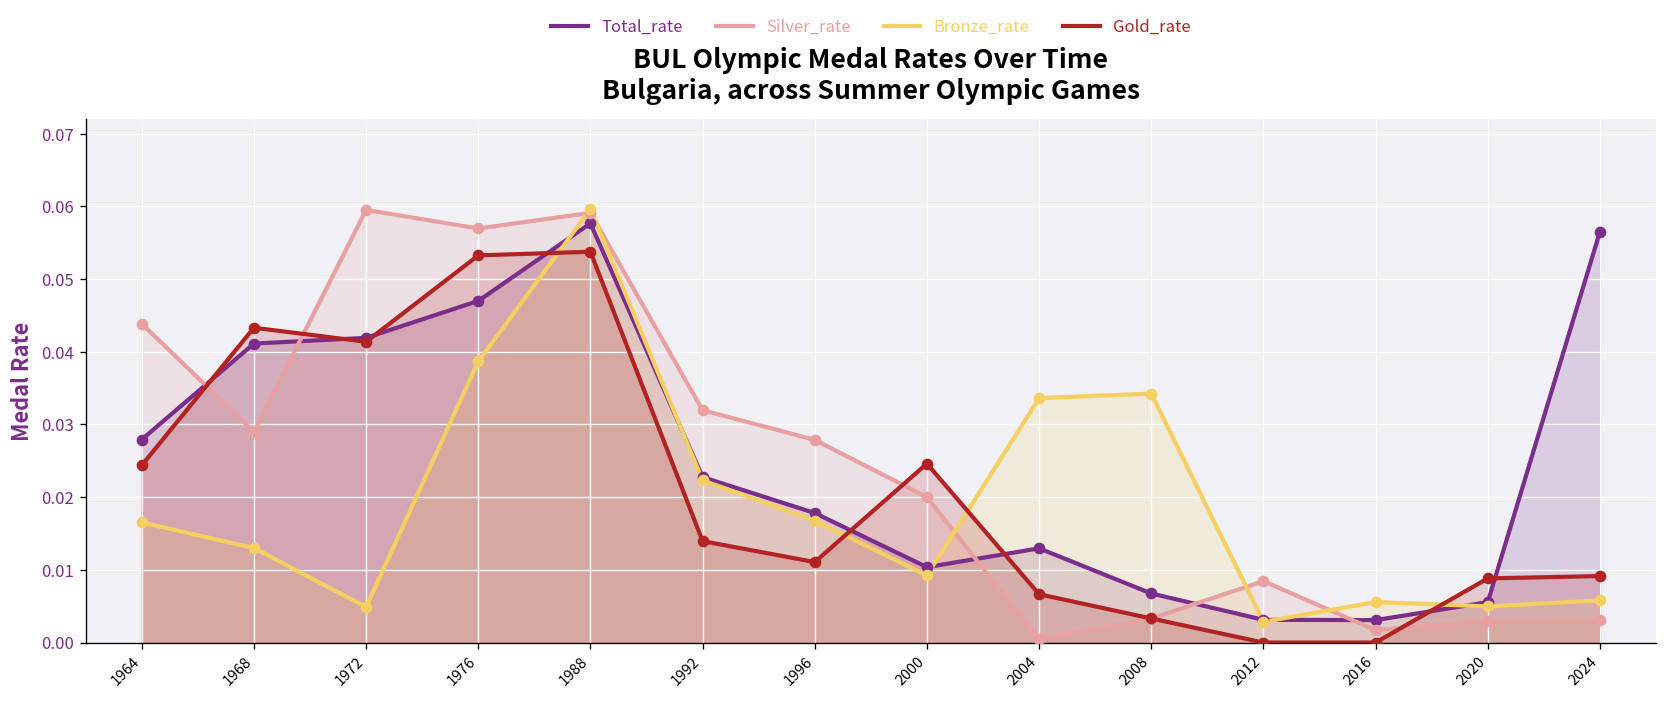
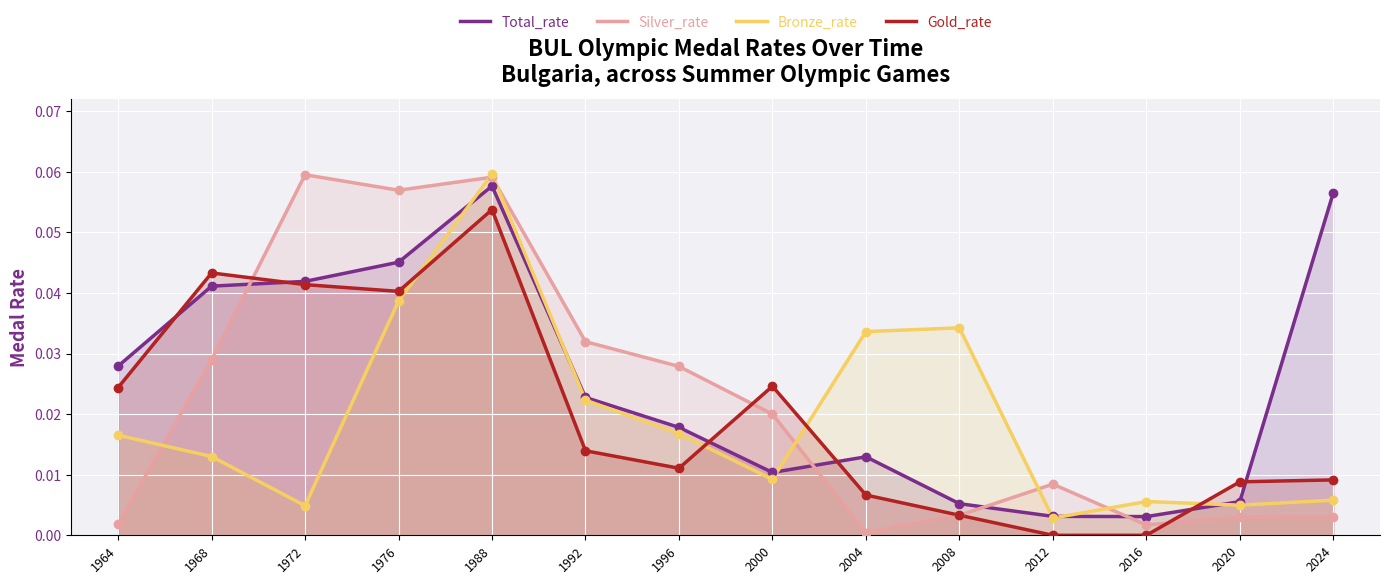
  {
    "Total_rate": {
      "1964": 0.028,
      "1968": 0.041,
      "1972": 0.042,
-     "1976": 0.047,
+     "1976": 0.045,
      "1988": 0.058,
      "1992": 0.023,
      "1996": 0.018,
      "2000": 0.010,
      "2004": 0.013,
-     "2008": 0.007,
+     "2008": 0.005,
      "2016": 0.003,
      "2020": 0.006,
      "2024": 0.057
    },
    "Silver_rate": {
-     "1964": 0.044,
+     "1964": 0.002,
      "1968": 0.029,
      "1972": 0.060,
      "1976": 0.057,
      "1988": 0.059,
      "1992": 0.032,
      "1996": 0.028,
      "2000": 0.020,
      "2004": 0.000,
      "2012": 0.008,
      "2016": 0.002,
      "2020": 0.003,
      "2024": 0.003
    },
    "Bronze_rate": {
      "1964": 0.017,
      "1968": 0.013,
      "1972": 0.005,
      "1976": 0.039,
      "1988": 0.060,
      "1992": 0.022,
      "1996": 0.017,
      "2000": 0.009,
      "2004": 0.034,
      "2008": 0.034,
      "2016": 0.006,
      "2020": 0.005,
      "2024": 0.006
    },
    "Gold_rate": {
      "1964": 0.024,
      "1968": 0.043,
      "1972": 0.041,
-     "1976": 0.053,
+     "1976": 0.040,
      "1988": 0.054,
      "1992": 0.014,
      "1996": 0.011,
      "2000": 0.025,
      "2004": 0.007,
      "2012": 0.000,
      "2016": 0.000,
      "2020": 0.009,
      "2024": 0.009
    }
  }
